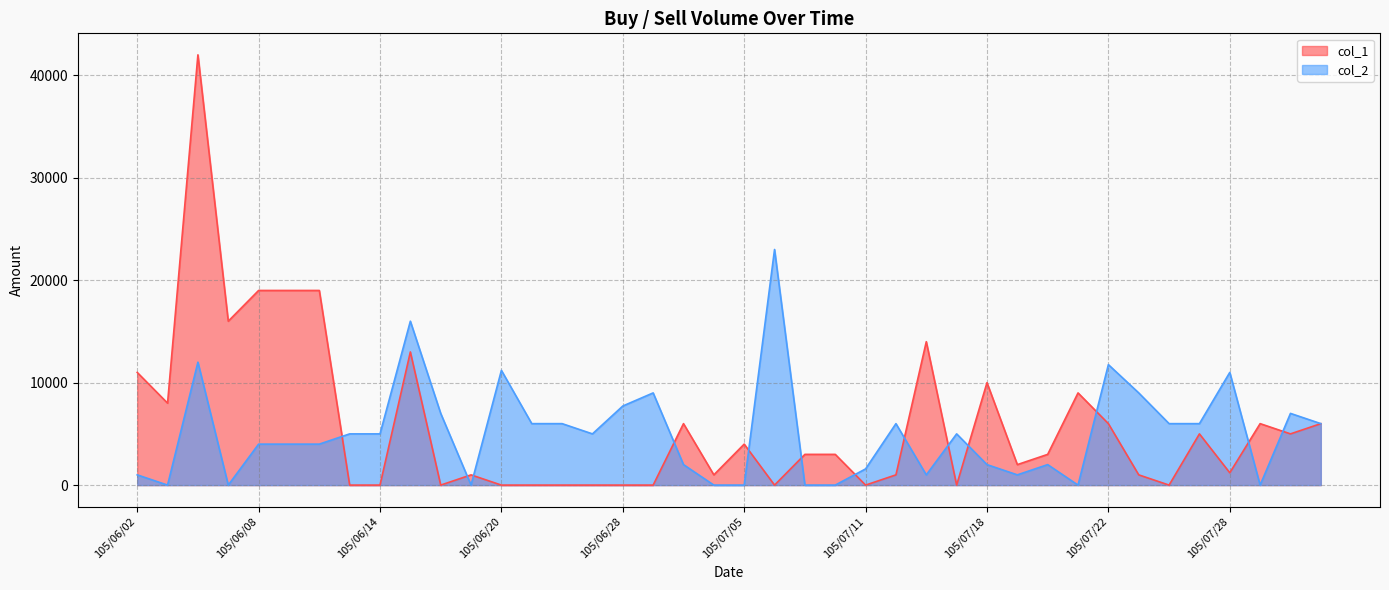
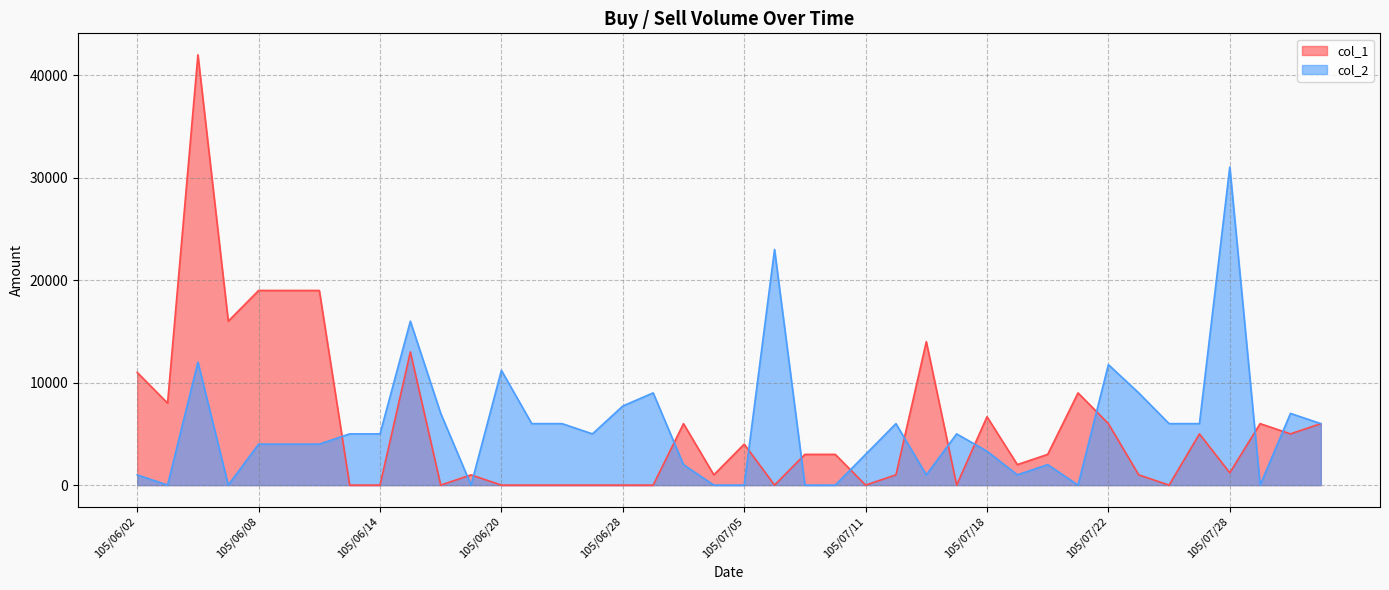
  {
    "col_1": {
      "105/06/02": 11000,
      "105/06/08": 19000,
      "105/06/14": 0,
      "105/06/20": 0,
      "105/06/28": 0,
      "105/07/05": 4000,
      "105/07/11": 0,
-     "105/07/18": 10000,
+     "105/07/18": 6700,
      "105/07/22": 6000,
      "105/07/28": 1200
    },
    "col_2": {
      "105/06/02": 1000,
      "105/06/08": 4000,
      "105/06/14": 5000,
      "105/06/20": 11200,
      "105/06/28": 7700,
      "105/07/05": 0,
-     "105/07/11": 1600,
-     "105/07/18": 2000,
+     "105/07/11": 3000,
+     "105/07/18": 3300,
      "105/07/22": 11800,
-     "105/07/28": 11000
+     "105/07/28": 31100
    }
  }
